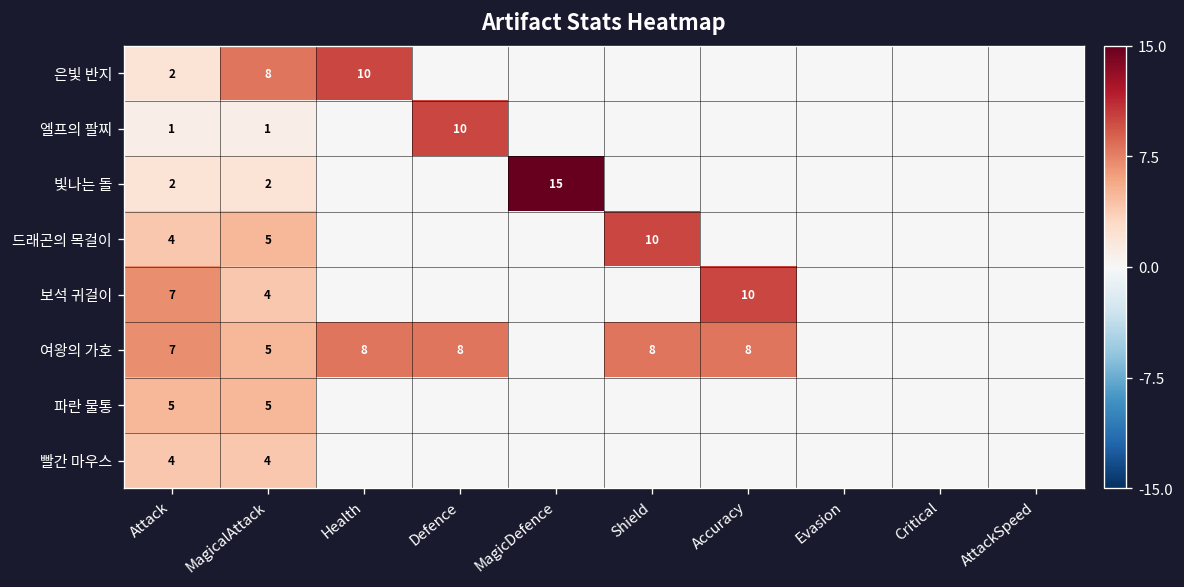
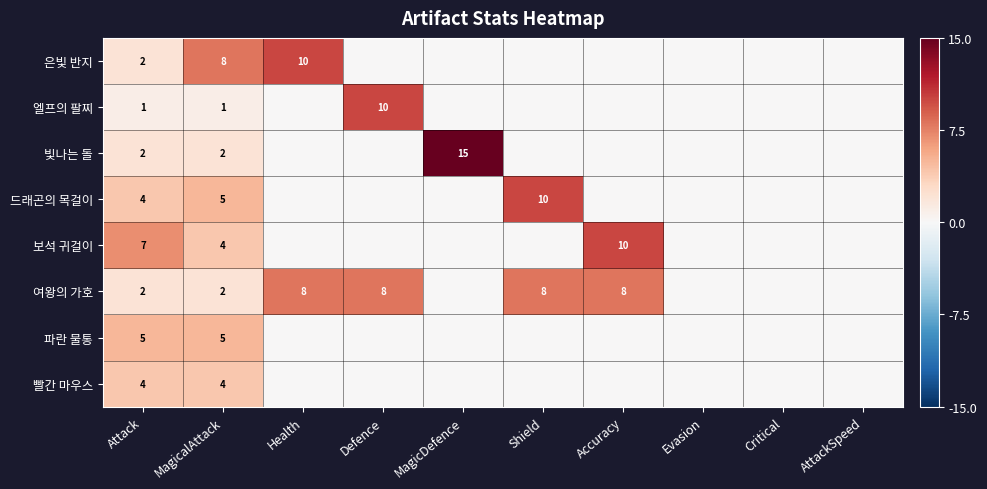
  {
    "은빛 반지": {
      "Attack": 2,
      "MagicalAttack": 8,
      "Health": 10
    },
    "엘프의 팔찌": {
      "Attack": 1,
      "MagicalAttack": 1,
      "Defence": 10
    },
    "빛나는 돌": {
      "Attack": 2,
      "MagicalAttack": 2,
      "MagicDefence": 15
    },
    "드래곤의 목걸이": {
      "Attack": 4,
      "MagicalAttack": 5,
      "Shield": 10
    },
    "보석 귀걸이": {
      "Attack": 7,
      "MagicalAttack": 4,
      "Accuracy": 10
    },
    "여왕의 가호": {
-     "Attack": 7,
-     "MagicalAttack": 5,
+     "Attack": 2,
+     "MagicalAttack": 2,
      "Health": 8,
      "Defence": 8,
      "Shield": 8,
      "Accuracy": 8
    },
    "파란 물통": {
      "Attack": 5,
      "MagicalAttack": 5
    },
    "빨간 마우스": {
      "Attack": 4,
      "MagicalAttack": 4
    }
  }
